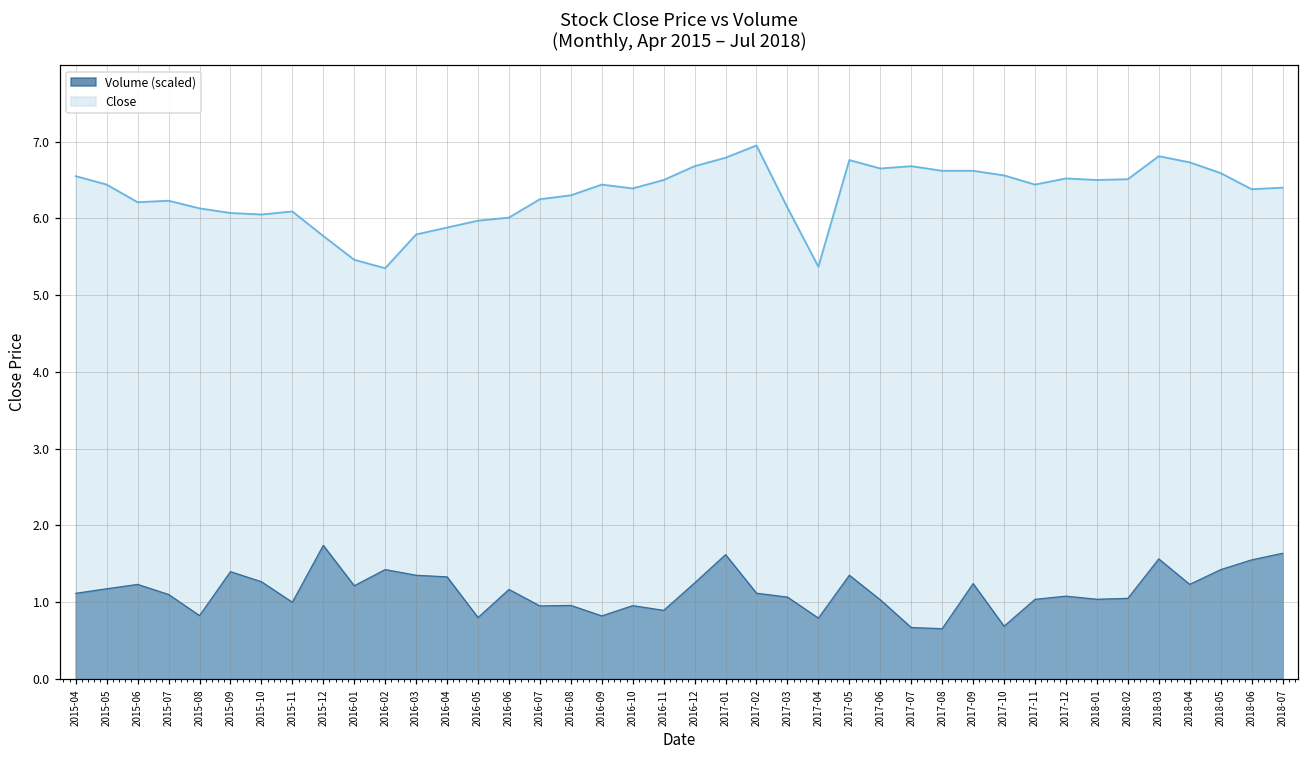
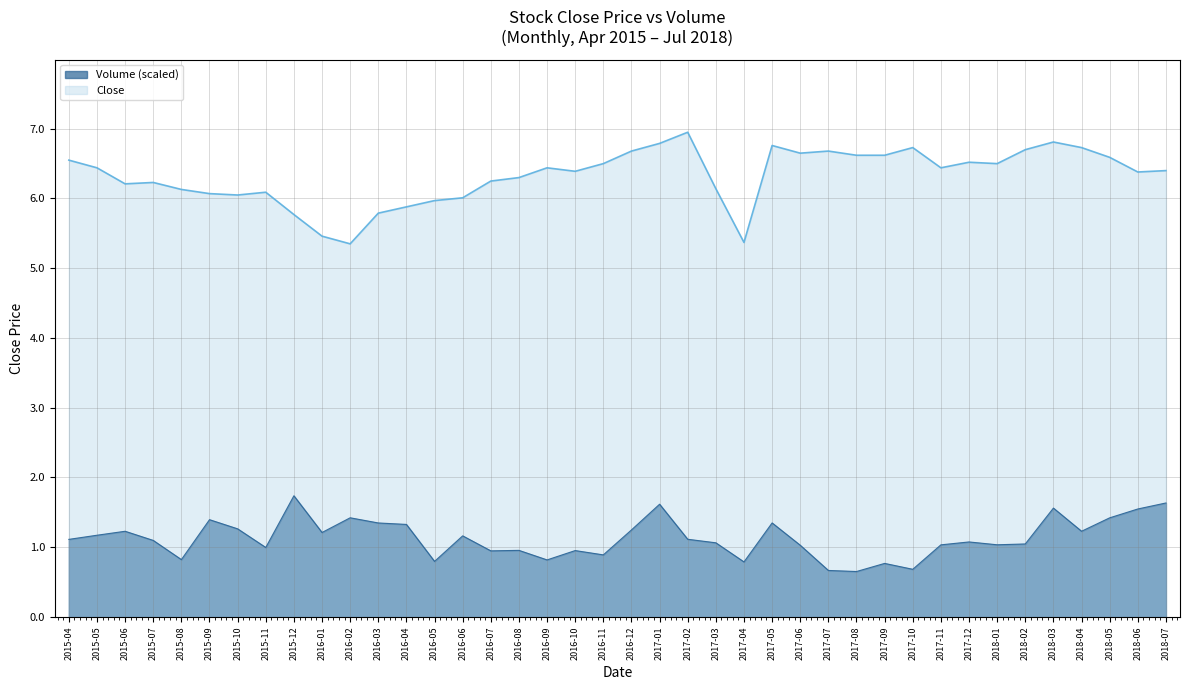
  {
    "Volume (scaled)": {
      "2015-04": 1.1,
      "2015-05": 1.2,
      "2015-06": 1.2,
      "2015-07": 1.1,
      "2015-08": 0.8,
      "2015-09": 1.4,
      "2015-10": 1.3,
      "2015-11": 1.0,
      "2015-12": 1.7,
      "2016-01": 1.2,
      "2016-02": 1.4,
      "2016-03": 1.3,
      "2016-04": 1.3,
      "2016-05": 0.8,
      "2016-06": 1.2,
      "2016-07": 0.9,
      "2016-08": 1.0,
      "2016-09": 0.8,
      "2016-10": 1.0,
      "2016-11": 0.9,
      "2016-12": 1.2,
      "2017-01": 1.6,
      "2017-02": 1.1,
      "2017-03": 1.1,
      "2017-04": 0.8,
      "2017-05": 1.3,
      "2017-06": 1.0,
      "2017-07": 0.7,
      "2017-08": 0.7,
-     "2017-09": 1.2,
+     "2017-09": 0.8,
      "2017-10": 0.7,
      "2017-11": 1.0,
      "2017-12": 1.1,
      "2018-01": 1.0,
      "2018-02": 1.0,
      "2018-03": 1.6,
      "2018-04": 1.2,
      "2018-05": 1.4,
      "2018-06": 1.5,
      "2018-07": 1.6
    },
    "Close": {
      "2015-04": 6.6,
      "2015-05": 6.4,
      "2015-06": 6.2,
      "2015-07": 6.2,
      "2015-08": 6.1,
      "2015-09": 6.1,
      "2015-10": 6.1,
      "2015-11": 6.1,
      "2015-12": 5.8,
      "2016-01": 5.5,
      "2016-02": 5.4,
      "2016-03": 5.8,
      "2016-04": 5.9,
      "2016-05": 6.0,
      "2016-06": 6.0,
      "2016-07": 6.3,
      "2016-08": 6.3,
      "2016-09": 6.4,
      "2016-10": 6.4,
      "2016-11": 6.5,
      "2016-12": 6.7,
      "2017-01": 6.8,
      "2017-02": 7.0,
      "2017-03": 6.1,
      "2017-04": 5.4,
      "2017-05": 6.8,
      "2017-06": 6.7,
      "2017-07": 6.7,
      "2017-08": 6.6,
      "2017-09": 6.6,
-     "2017-10": 6.6,
+     "2017-10": 6.7,
      "2017-11": 6.4,
      "2017-12": 6.5,
      "2018-01": 6.5,
-     "2018-02": 6.5,
+     "2018-02": 6.7,
      "2018-03": 6.8,
      "2018-04": 6.7,
      "2018-05": 6.6,
      "2018-06": 6.4,
      "2018-07": 6.4
    }
  }
